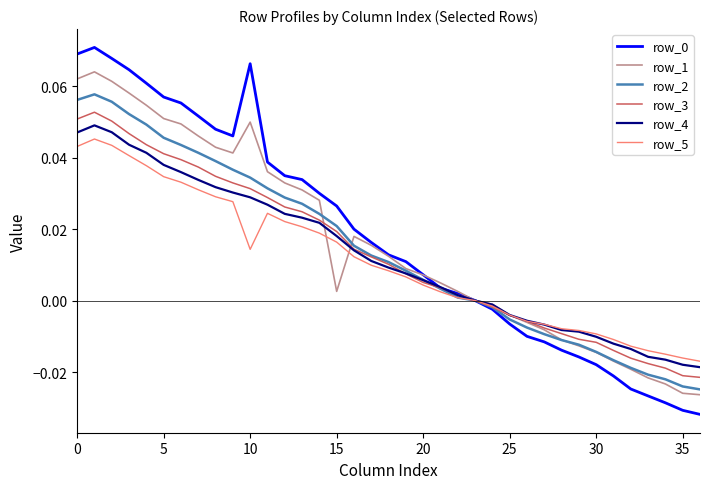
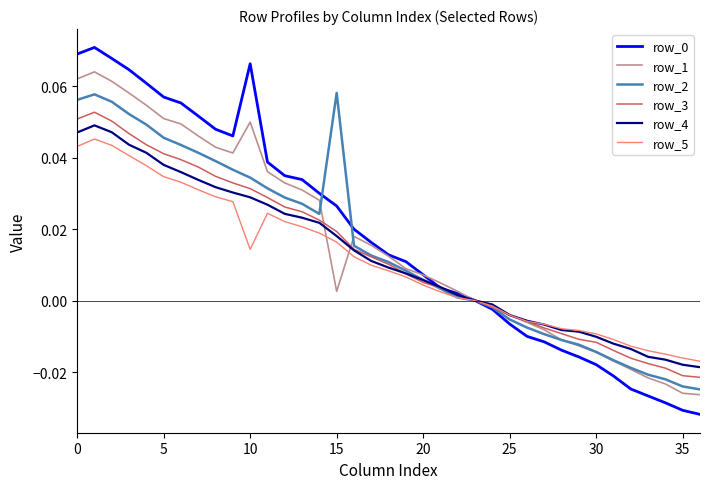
  {
    "row_0": {
      "0": 0.069,
      "5": 0.057,
      "10": 0.066,
      "15": 0.026,
      "25": -0.007,
      "30": -0.018,
      "35": -0.031
    },
    "row_1": {
      "0": 0.062,
      "5": 0.051,
      "10": 0.050,
      "15": 0.003,
      "35": -0.026
    },
    "row_2": {
      "0": 0.056,
      "5": 0.046,
      "10": 0.034,
-     "15": 0.021,
+     "15": 0.058,
      "25": -0.005,
      "35": -0.024
    },
    "row_3": {
      "0": 0.051,
      "5": 0.041,
      "10": 0.031,
      "15": 0.019,
      "30": -0.012,
      "35": -0.021
    },
    "row_4": {
      "0": 0.047,
      "5": 0.038,
      "10": 0.029,
      "15": 0.018,
      "30": -0.010,
      "35": -0.018
    },
    "row_5": {
      "0": 0.043,
      "5": 0.035,
      "10": 0.014,
      "15": 0.016,
      "20": 0.004,
      "30": -0.009,
      "35": -0.016
    }
  }
